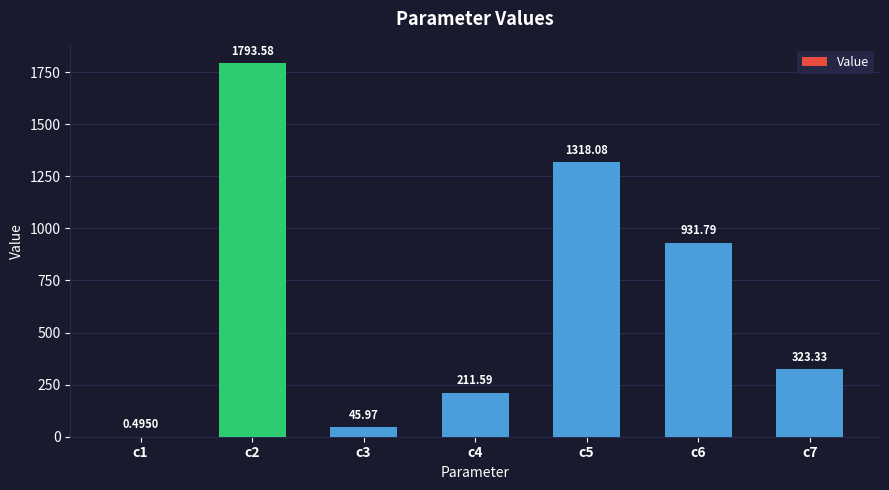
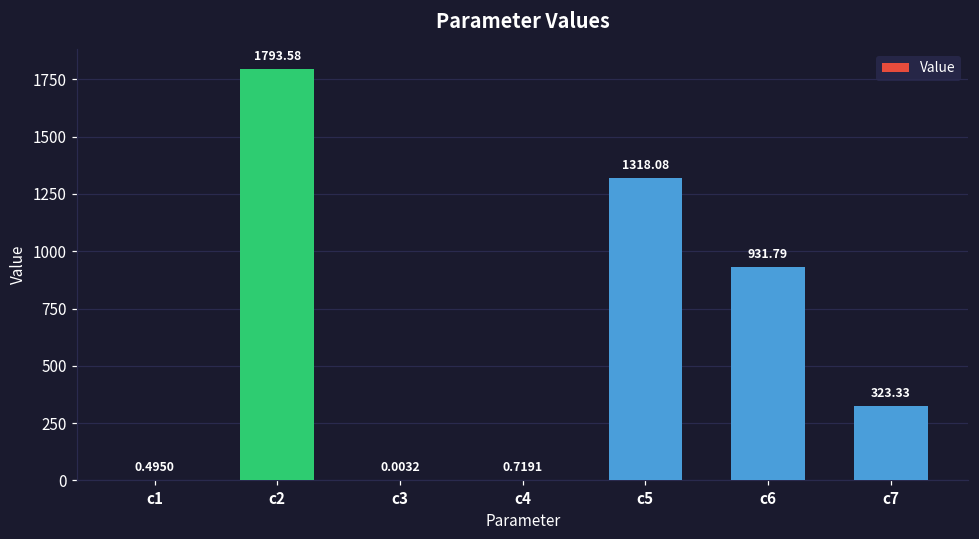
  {
    "c1": 0.4950,
    "c2": 1793.58,
-   "c3": 45.97,
-   "c4": 211.59,
+   "c3": 0.0032,
+   "c4": 0.7191,
    "c5": 1318.08,
    "c6": 931.79,
    "c7": 323.33
  }
